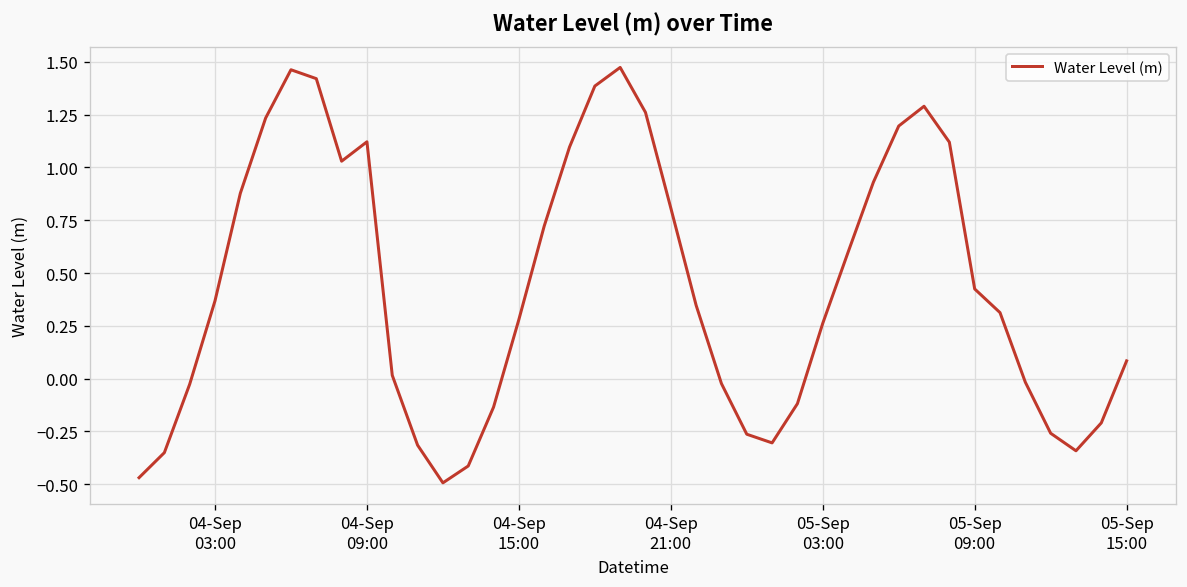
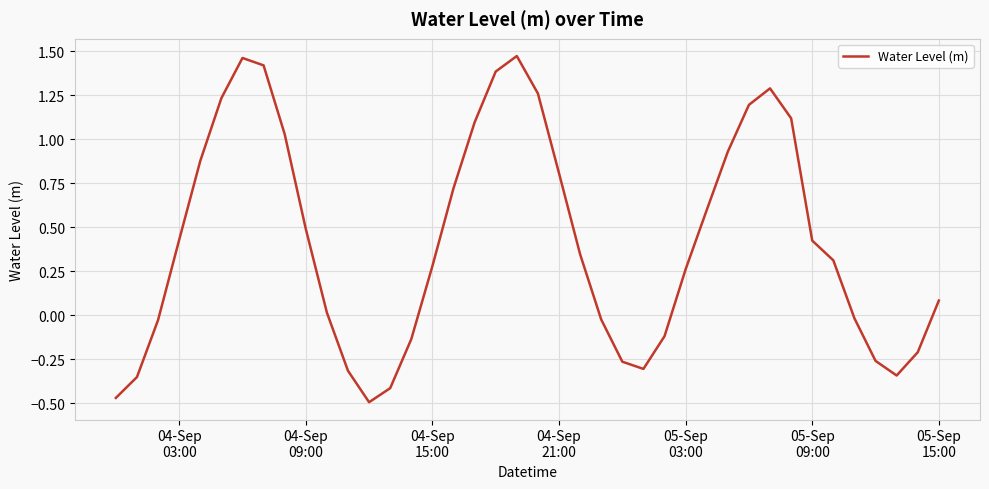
  {
-   "04-Sep 03:00": 0.37,
-   "04-Sep 09:00": 1.12,
+   "04-Sep 03:00": 0.43,
+   "04-Sep 09:00": 0.49,
    "04-Sep 15:00": 0.28,
    "04-Sep 21:00": 0.81,
    "05-Sep 03:00": 0.26,
    "05-Sep 09:00": 0.42,
    "05-Sep 15:00": 0.08
  }
